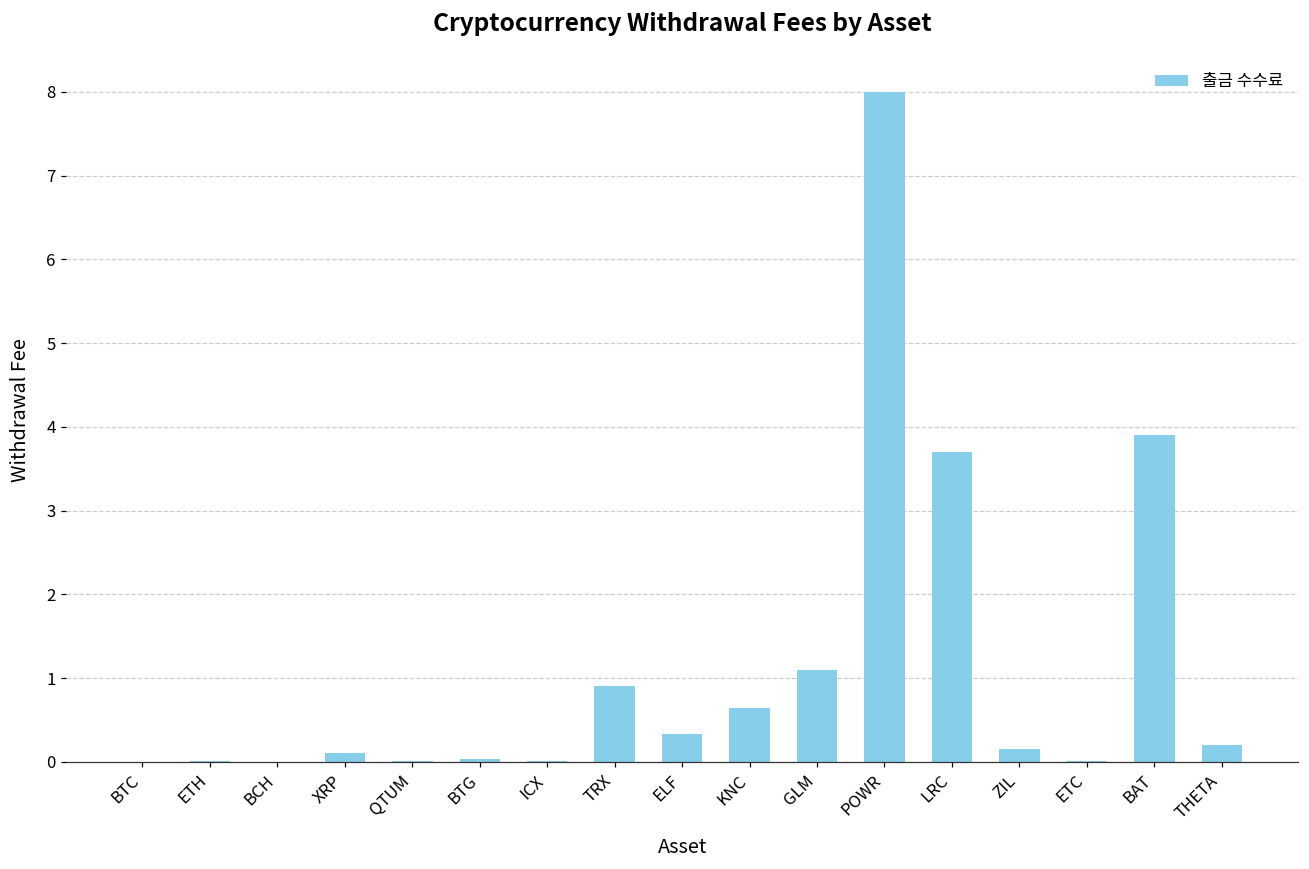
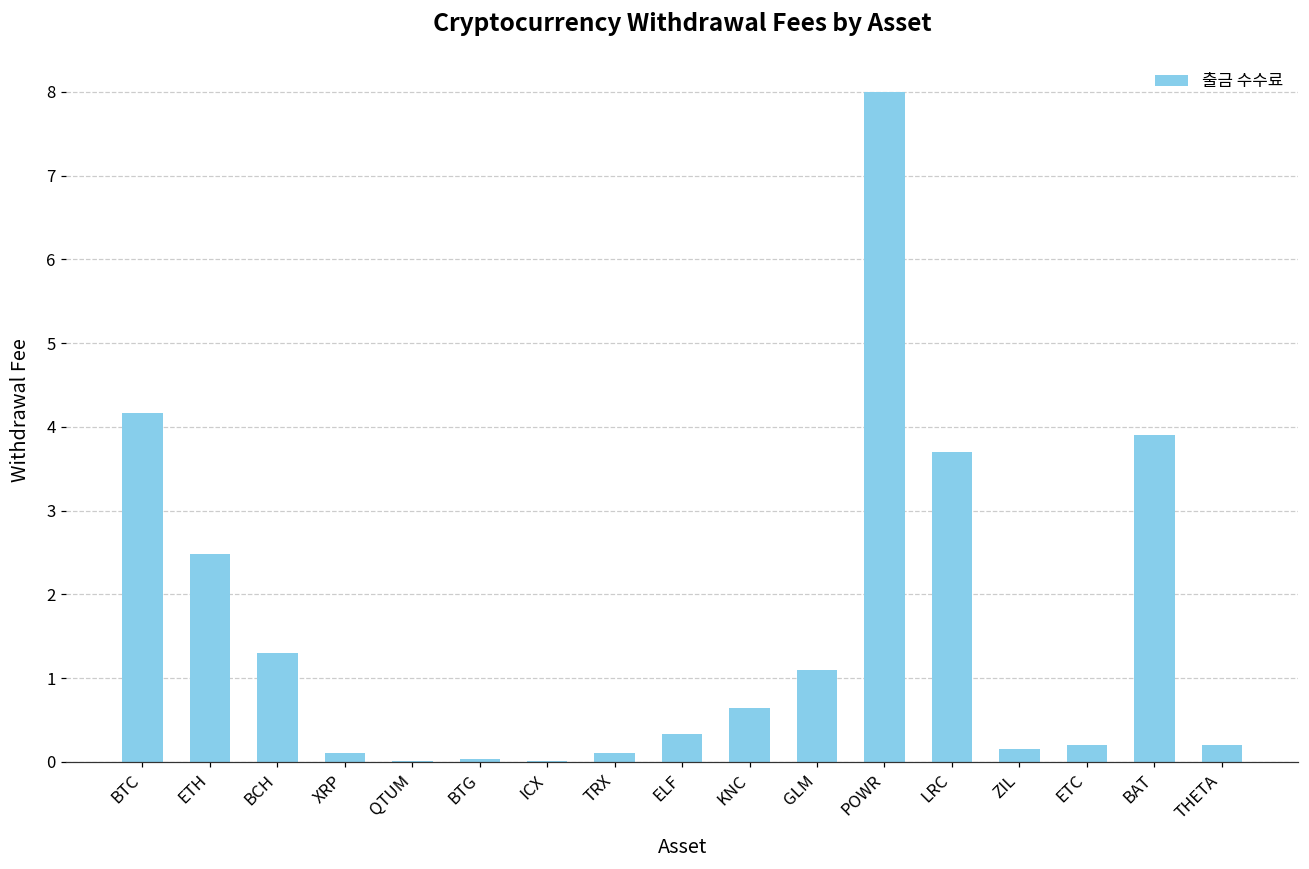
  {
-   "BTC": 0.0,
-   "ETH": 0.0,
-   "BCH": 0.0,
+   "BTC": 4.2,
+   "ETH": 2.5,
+   "BCH": 1.3,
    "XRP": 0.1,
-   "TRX": 0.9,
+   "TRX": 0.1,
    "ELF": 0.3,
    "KNC": 0.6,
    "GLM": 1.1,
    "POWR": 8.0,
    "LRC": 3.7,
    "ZIL": 0.2,
-   "ETC": 0.0,
+   "ETC": 0.2,
    "BAT": 3.9,
    "THETA": 0.2
  }
